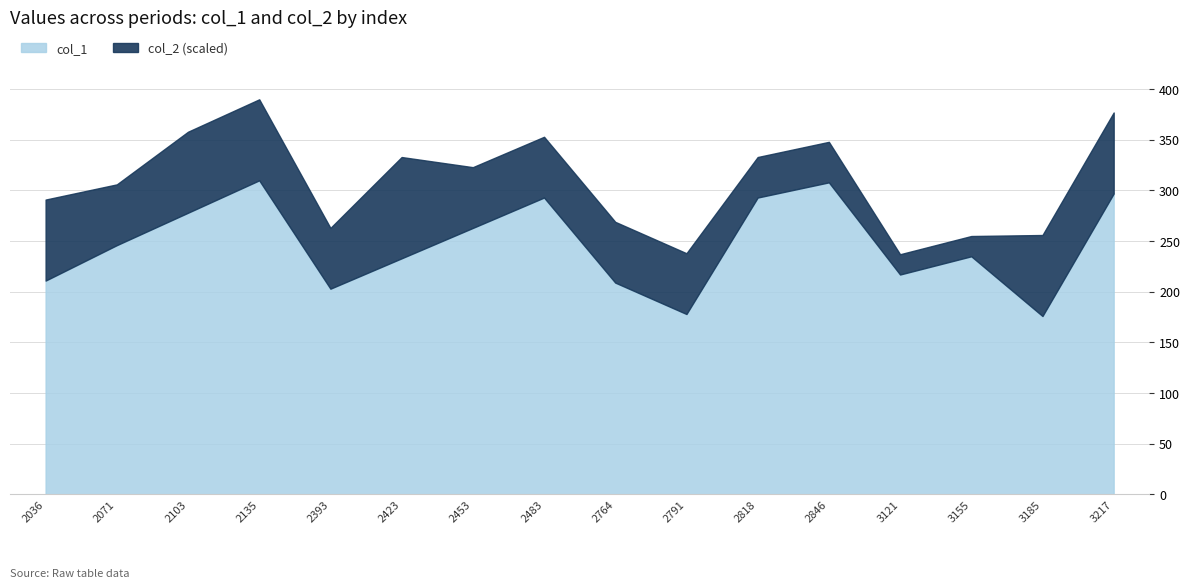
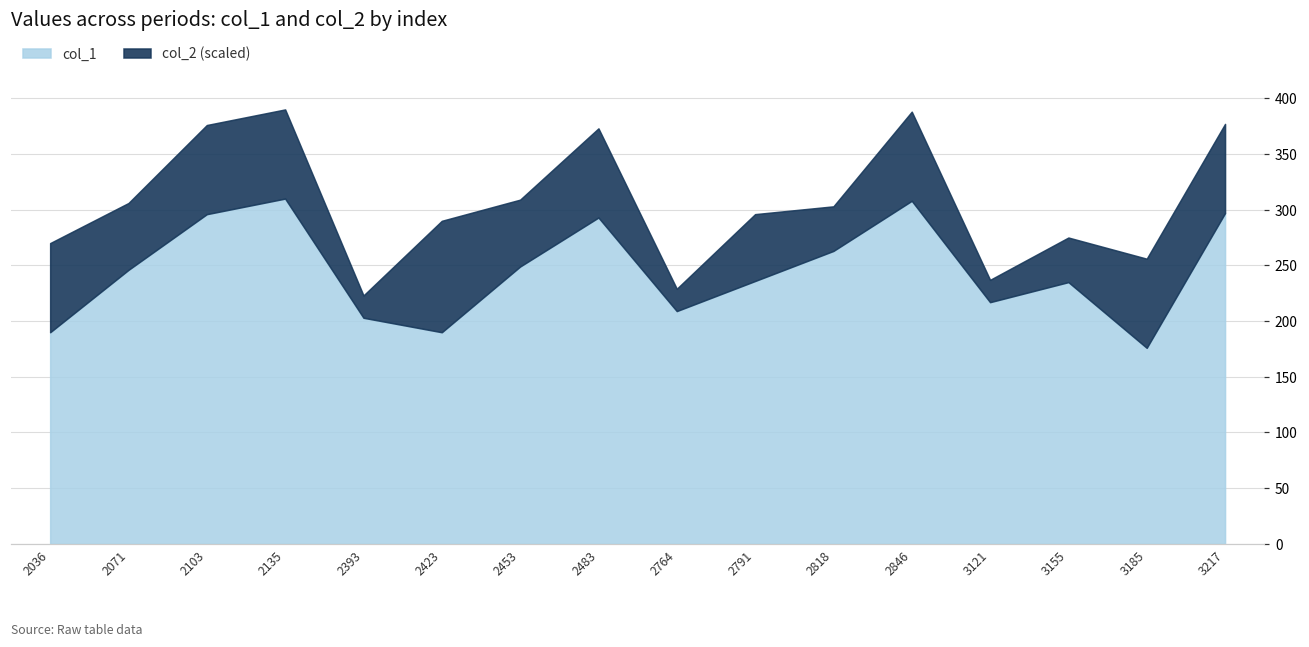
  {
    "col_1": {
-     "2036": 211,
+     "2036": 190,
      "2071": 246,
-     "2103": 278,
+     "2103": 296,
      "2135": 310,
      "2393": 203,
-     "2423": 233,
-     "2453": 263,
+     "2423": 190,
+     "2453": 249,
      "2483": 293,
      "2764": 209,
-     "2791": 178,
-     "2818": 293,
+     "2791": 236,
+     "2818": 263,
      "2846": 308,
      "3121": 217,
      "3155": 235,
      "3185": 176,
      "3217": 297
    },
    "col_2 (scaled)": {
      "2036": 80,
      "2071": 60,
      "2103": 80,
      "2135": 80,
-     "2393": 60,
+     "2393": 20,
      "2423": 100,
      "2453": 60,
-     "2483": 60,
-     "2764": 60,
+     "2483": 80,
+     "2764": 20,
      "2791": 60,
      "2818": 40,
-     "2846": 40,
+     "2846": 80,
      "3121": 20,
-     "3155": 20,
+     "3155": 40,
      "3185": 80,
      "3217": 80
    }
  }
